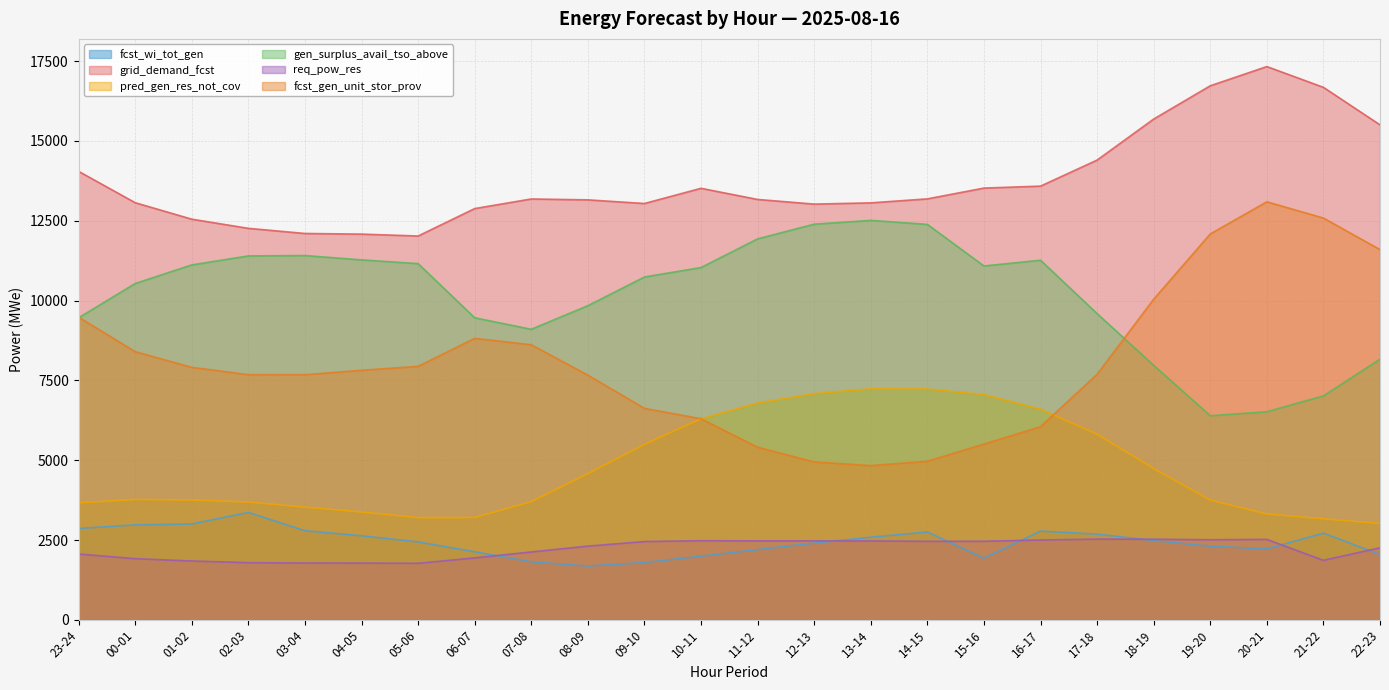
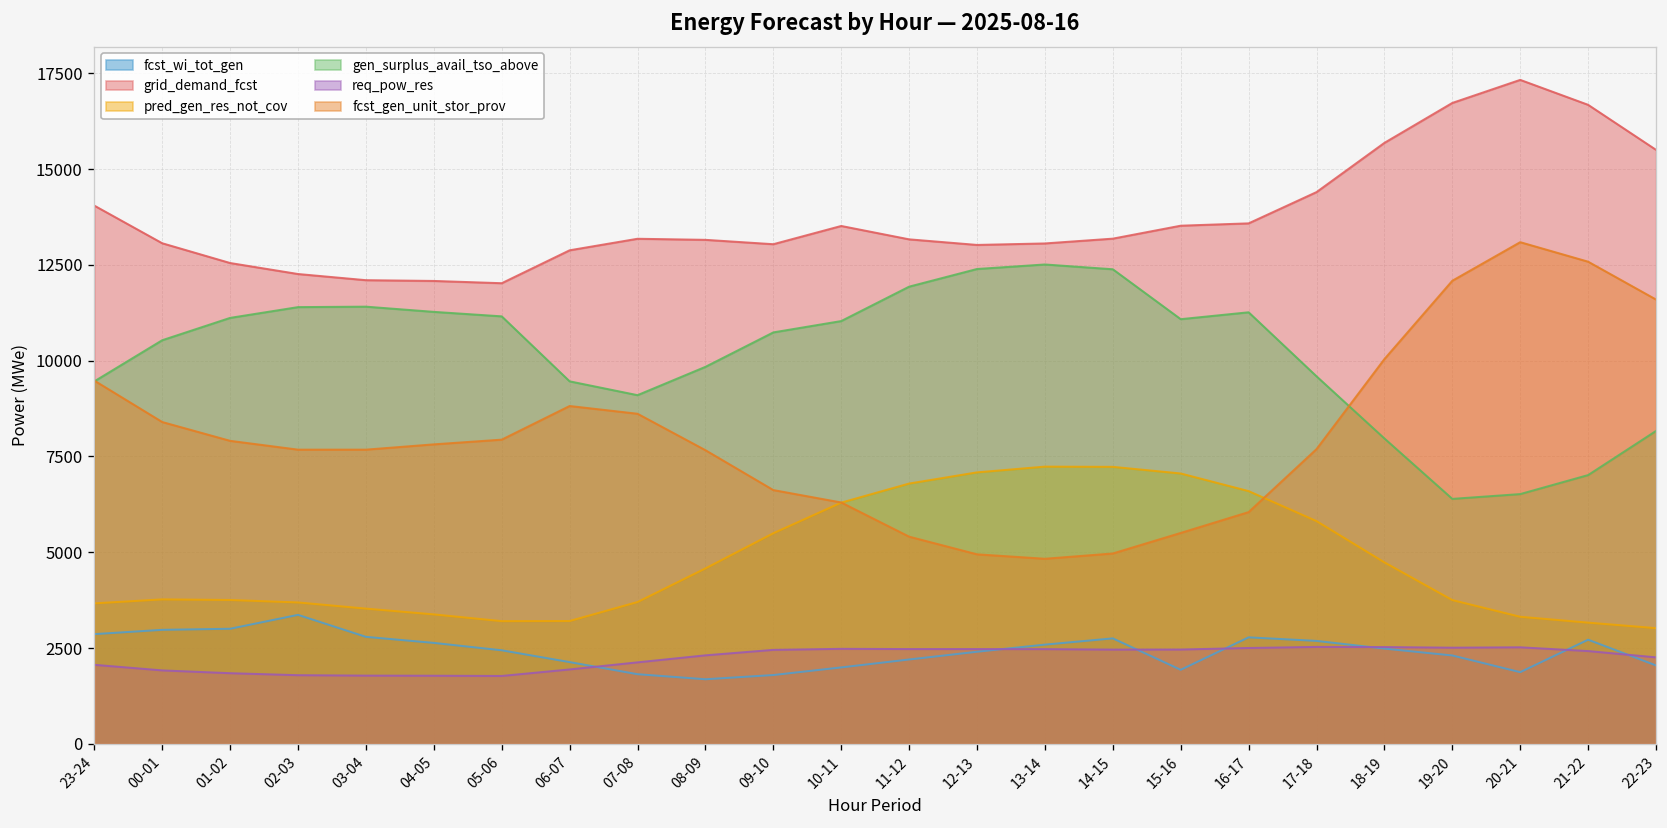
  {
    "fcst_wi_tot_gen": {
      "23-24": 2900,
      "00-01": 3000,
      "01-02": 3000,
      "02-03": 3400,
      "03-04": 2800,
      "04-05": 2600,
      "05-06": 2400,
      "06-07": 2100,
      "07-08": 1800,
      "08-09": 1700,
      "09-10": 1800,
      "10-11": 2000,
      "11-12": 2200,
      "13-14": 2600,
      "14-15": 2800,
      "15-16": 1900,
      "16-17": 2800,
      "17-18": 2700,
      "19-20": 2300,
-     "20-21": 2200,
+     "20-21": 1900,
      "21-22": 2700,
      "22-23": 2000
    },
    "gen_surplus_avail_tso_above": {
      "00-01": 10500,
      "01-02": 11100,
      "02-03": 11400,
      "03-04": 11400,
      "04-05": 11300,
      "05-06": 11200,
      "06-07": 9500,
      "07-08": 9100,
      "08-09": 9800,
      "09-10": 10700,
      "10-11": 11000,
      "11-12": 11900,
      "12-13": 12400,
      "13-14": 12500,
      "14-15": 12400,
      "15-16": 11100,
      "16-17": 11300,
      "17-18": 9600,
      "18-19": 8000,
      "19-20": 6400,
      "20-21": 6500,
      "21-22": 7000,
      "22-23": 8200
    },
    "req_pow_res": {
      "23-24": 2100,
      "00-01": 1900,
      "01-02": 1800,
      "02-03": 1800,
      "03-04": 1800,
      "04-05": 1800,
      "05-06": 1800,
      "06-07": 1900,
      "07-08": 2100,
      "08-09": 2300,
      "09-10": 2500,
      "10-11": 2500,
      "11-12": 2500,
      "13-14": 2500,
      "14-15": 2500,
      "15-16": 2500,
      "16-17": 2500,
      "17-18": 2500,
      "19-20": 2500,
      "20-21": 2500,
-     "21-22": 1900,
+     "21-22": 2400,
      "22-23": 2300
    }
  }
